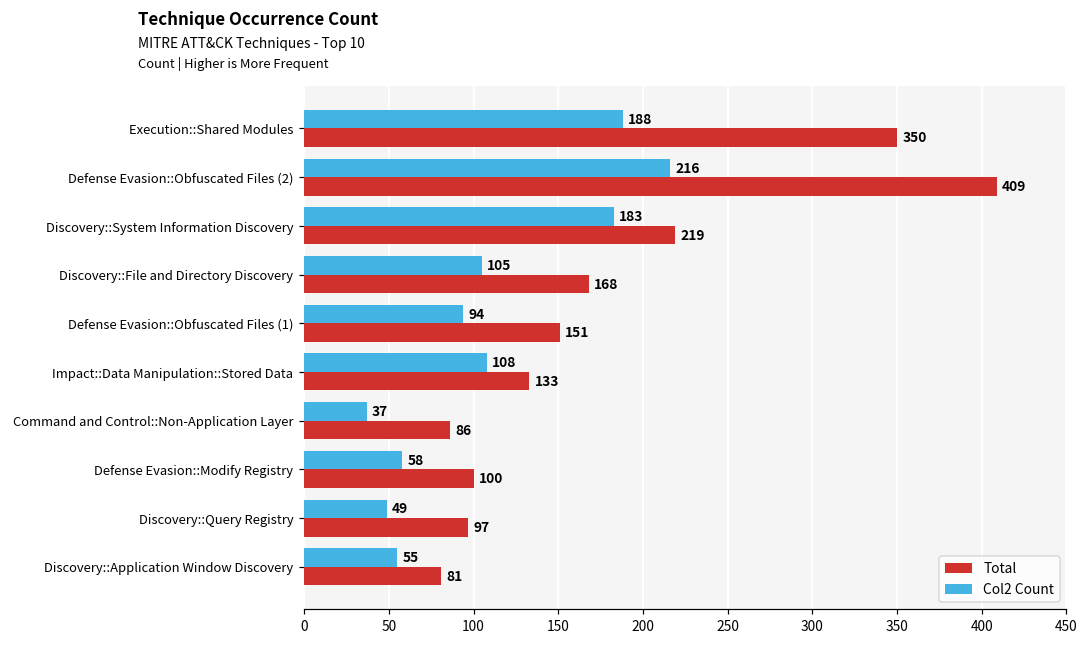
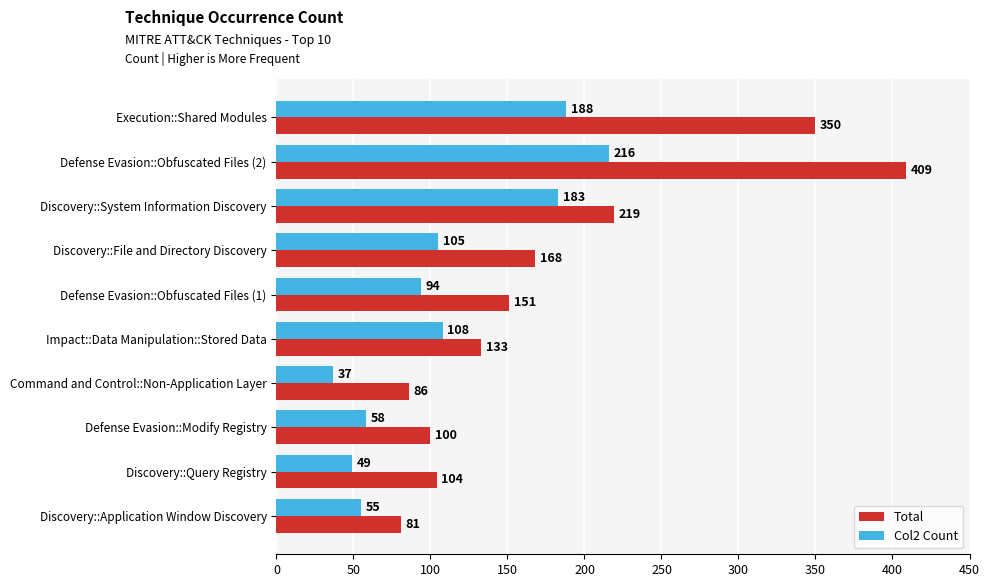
  {
    "Total": {
      "Execution::Shared Modules": 350,
      "Defense Evasion::Obfuscated Files (2)": 409,
      "Discovery::System Information Discovery": 219,
      "Discovery::File and Directory Discovery": 168,
      "Defense Evasion::Obfuscated Files (1)": 151,
      "Impact::Data Manipulation::Stored Data": 133,
      "Command and Control::Non-Application Layer": 86,
      "Defense Evasion::Modify Registry": 100,
-     "Discovery::Query Registry": 97,
+     "Discovery::Query Registry": 104,
      "Discovery::Application Window Discovery": 81
    },
    "Col2 Count": {
      "Execution::Shared Modules": 188,
      "Defense Evasion::Obfuscated Files (2)": 216,
      "Discovery::System Information Discovery": 183,
      "Discovery::File and Directory Discovery": 105,
      "Defense Evasion::Obfuscated Files (1)": 94,
      "Impact::Data Manipulation::Stored Data": 108,
      "Command and Control::Non-Application Layer": 37,
      "Defense Evasion::Modify Registry": 58,
      "Discovery::Query Registry": 49,
      "Discovery::Application Window Discovery": 55
    }
  }
